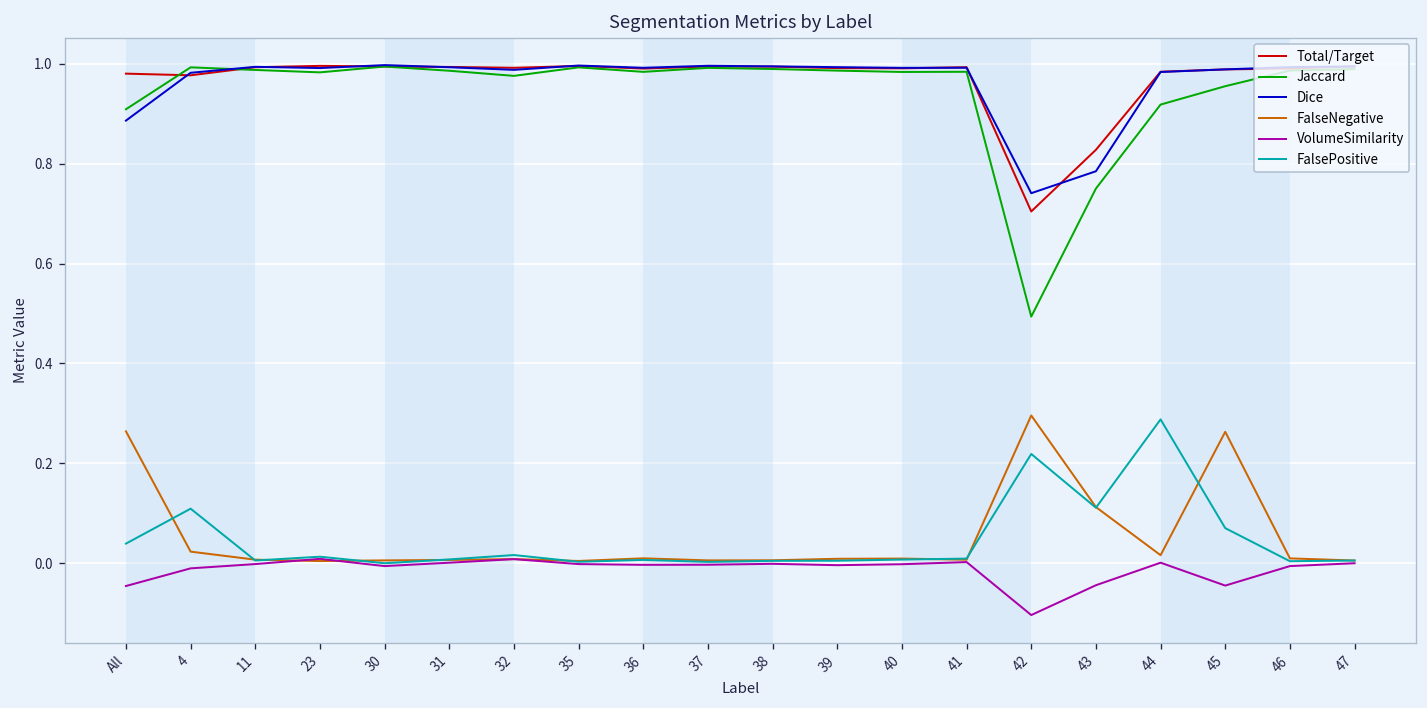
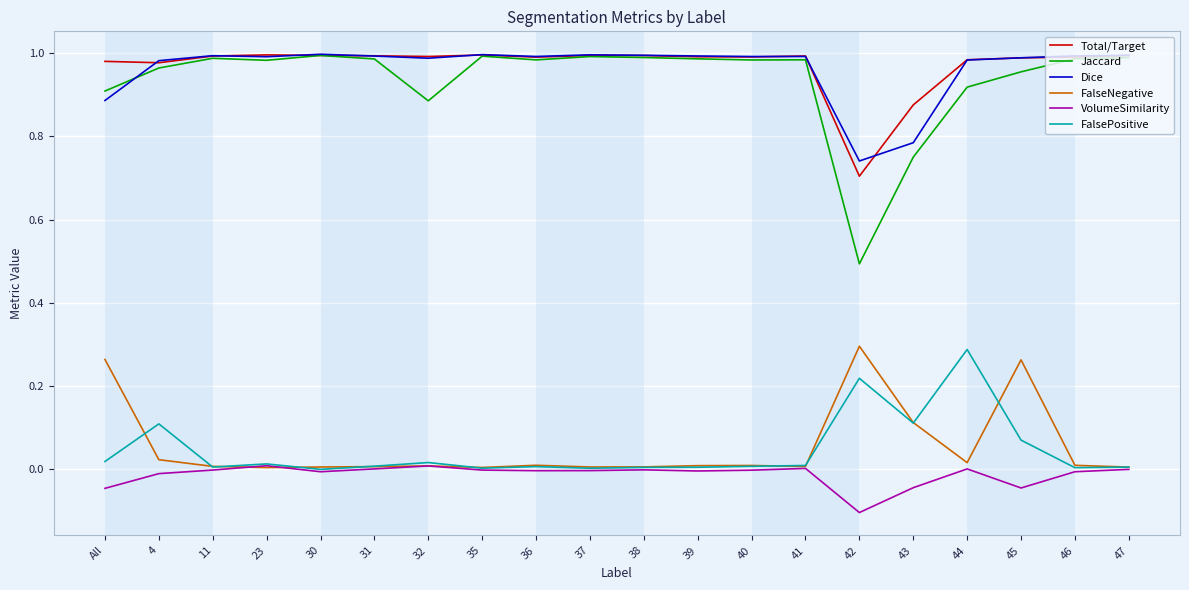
  {
    "Total/Target": {
      "All": 0.98,
      "42": 0.70,
-     "43": 0.83
+     "43": 0.88
    },
    "Jaccard": {
      "All": 0.91,
-     "4": 0.99,
+     "4": 0.96,
      "23": 0.98,
      "31": 0.99,
-     "32": 0.98,
+     "32": 0.89,
      "36": 0.98,
      "40": 0.98,
      "41": 0.98,
      "42": 0.49,
      "43": 0.75,
      "44": 0.92,
      "45": 0.95
    },
    "Dice": {
      "All": 0.89,
      "42": 0.74,
      "43": 0.78
    },
    "FalseNegative": {
      "All": 0.26,
      "4": 0.02,
      "42": 0.30,
      "44": 0.02,
      "45": 0.26
    },
    "VolumeSimilarity": {
      "All": -0.05,
      "4": -0.01,
      "11": 0.00,
      "36": 0.00,
      "39": 0.00,
      "40": 0.00,
      "42": -0.10,
      "43": -0.04,
      "44": 0.00,
      "45": -0.04,
      "46": -0.01
    },
    "FalsePositive": {
-     "All": 0.04,
+     "All": 0.02,
      "4": 0.11,
      "32": 0.02,
      "42": 0.22,
      "44": 0.29,
      "45": 0.07
    }
  }
